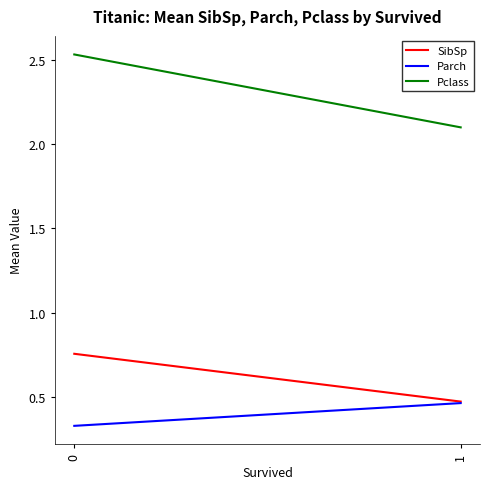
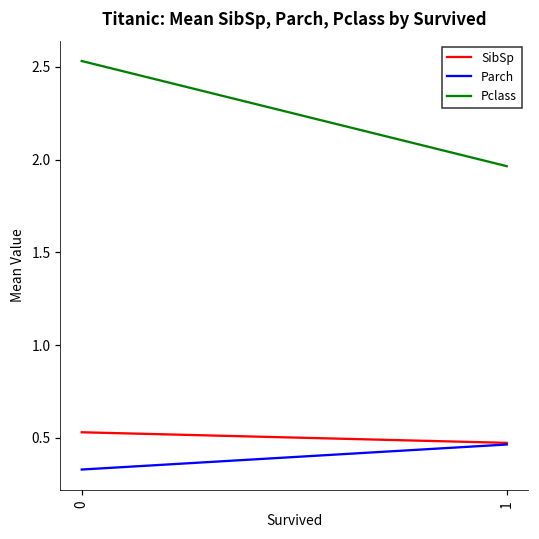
  {
    "SibSp": {
-     "0": 0.76
+     "0": 0.53
    },
    "Parch": {
      "0": 0.33
    },
    "Pclass": {
      "0": 2.53,
-     "1": 2.10
+     "1": 1.96
    }
  }
